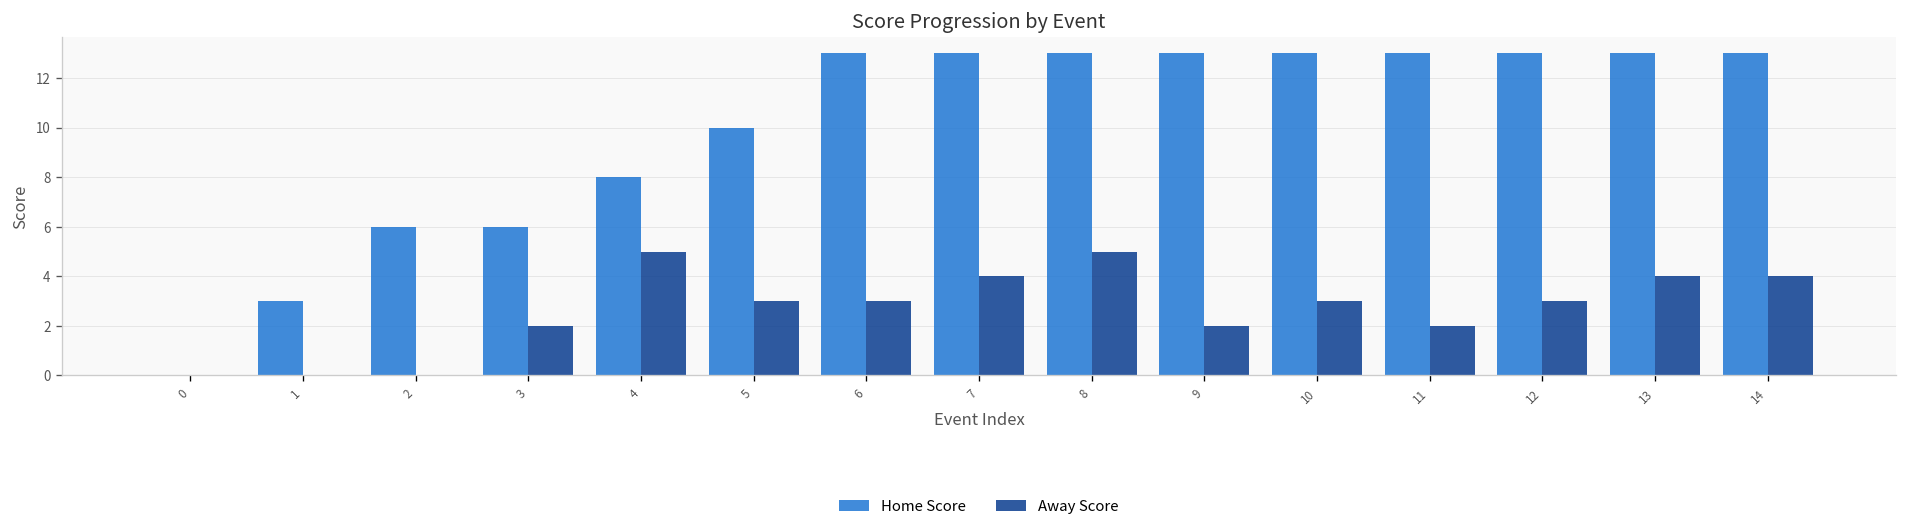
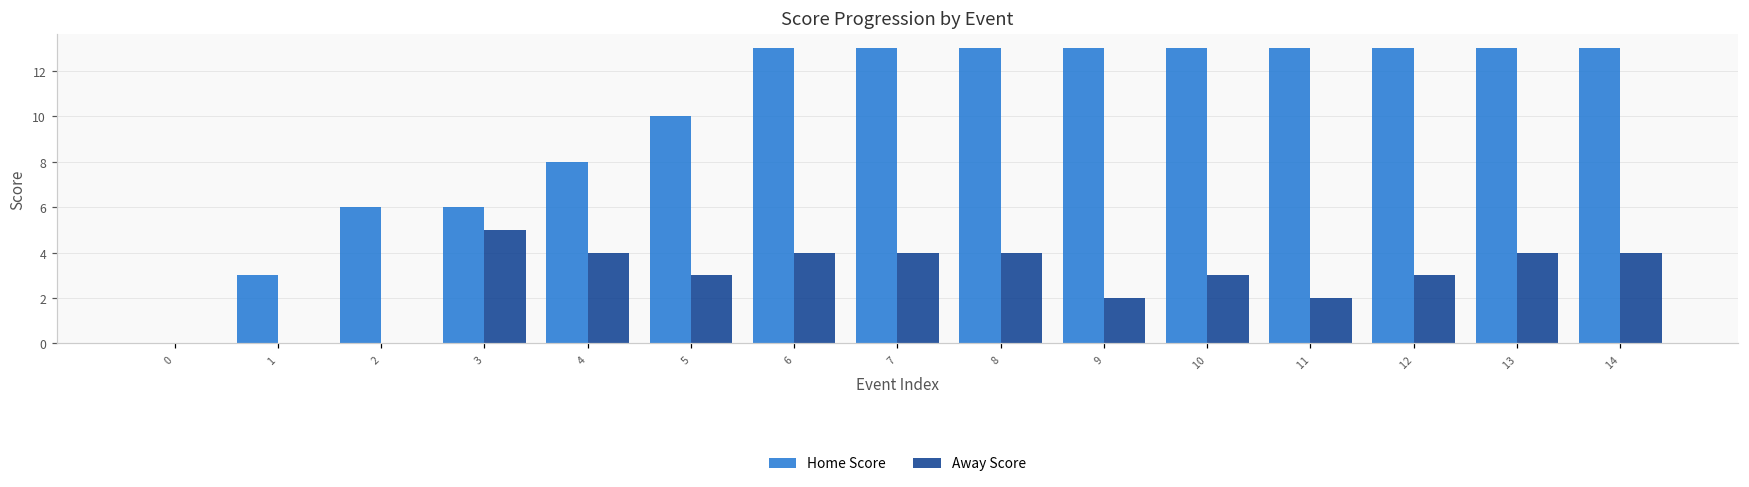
  {
    "Home Score": {
      "0": 0,
      "1": 3,
      "2": 6,
      "3": 6,
      "4": 8,
      "5": 10,
      "6": 13,
      "7": 13,
      "8": 13,
      "9": 13,
      "10": 13,
      "11": 13,
      "12": 13,
      "13": 13,
      "14": 13
    },
    "Away Score": {
      "0": 0,
      "1": 0,
      "2": 0,
-     "3": 2,
-     "4": 5,
+     "3": 5,
+     "4": 4,
      "5": 3,
-     "6": 3,
+     "6": 4,
      "7": 4,
-     "8": 5,
+     "8": 4,
      "9": 2,
      "10": 3,
      "11": 2,
      "12": 3,
      "13": 4,
      "14": 4
    }
  }
